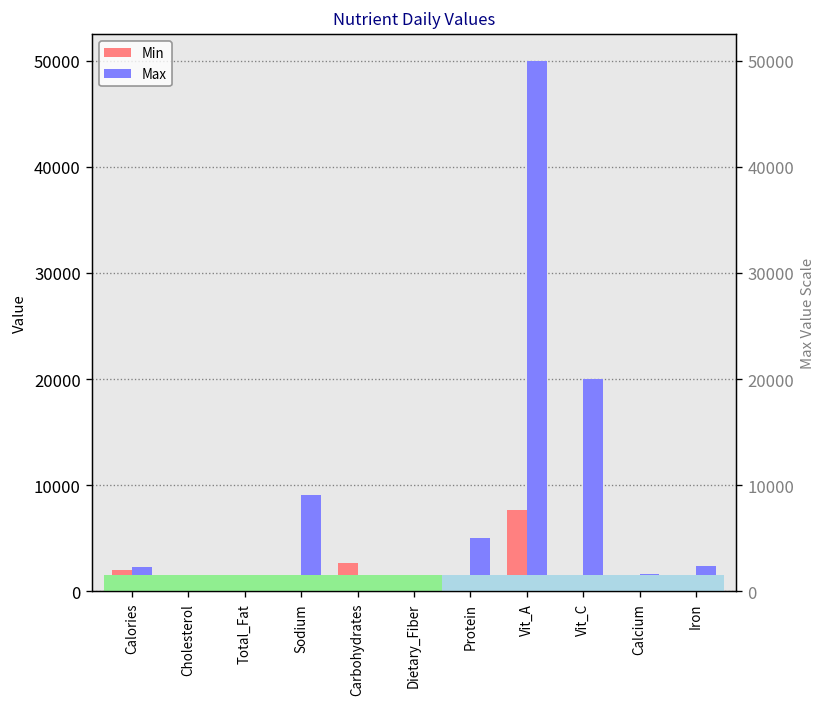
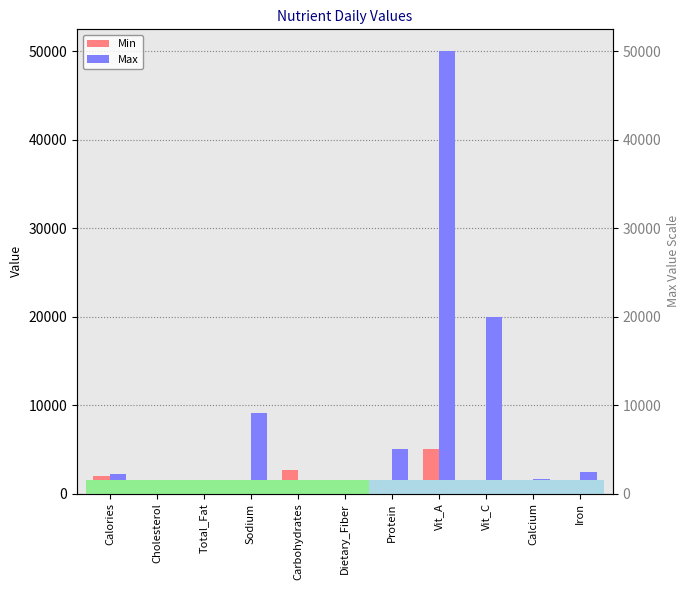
  {
    "Min": {
      "Calories": 2000,
      "Cholesterol": 0,
      "Total_Fat": 0,
      "Sodium": 0,
      "Carbohydrates": 3000,
-     "Vit_A": 8000,
+     "Vit_A": 5000,
      "Calcium": 1000
    },
    "Max": {
      "Calories": 2000,
      "Cholesterol": 0,
      "Sodium": 9000,
      "Carbohydrates": 0,
      "Protein": 5000,
      "Vit_A": 50000,
      "Vit_C": 20000,
      "Calcium": 2000,
      "Iron": 2000
    }
  }
